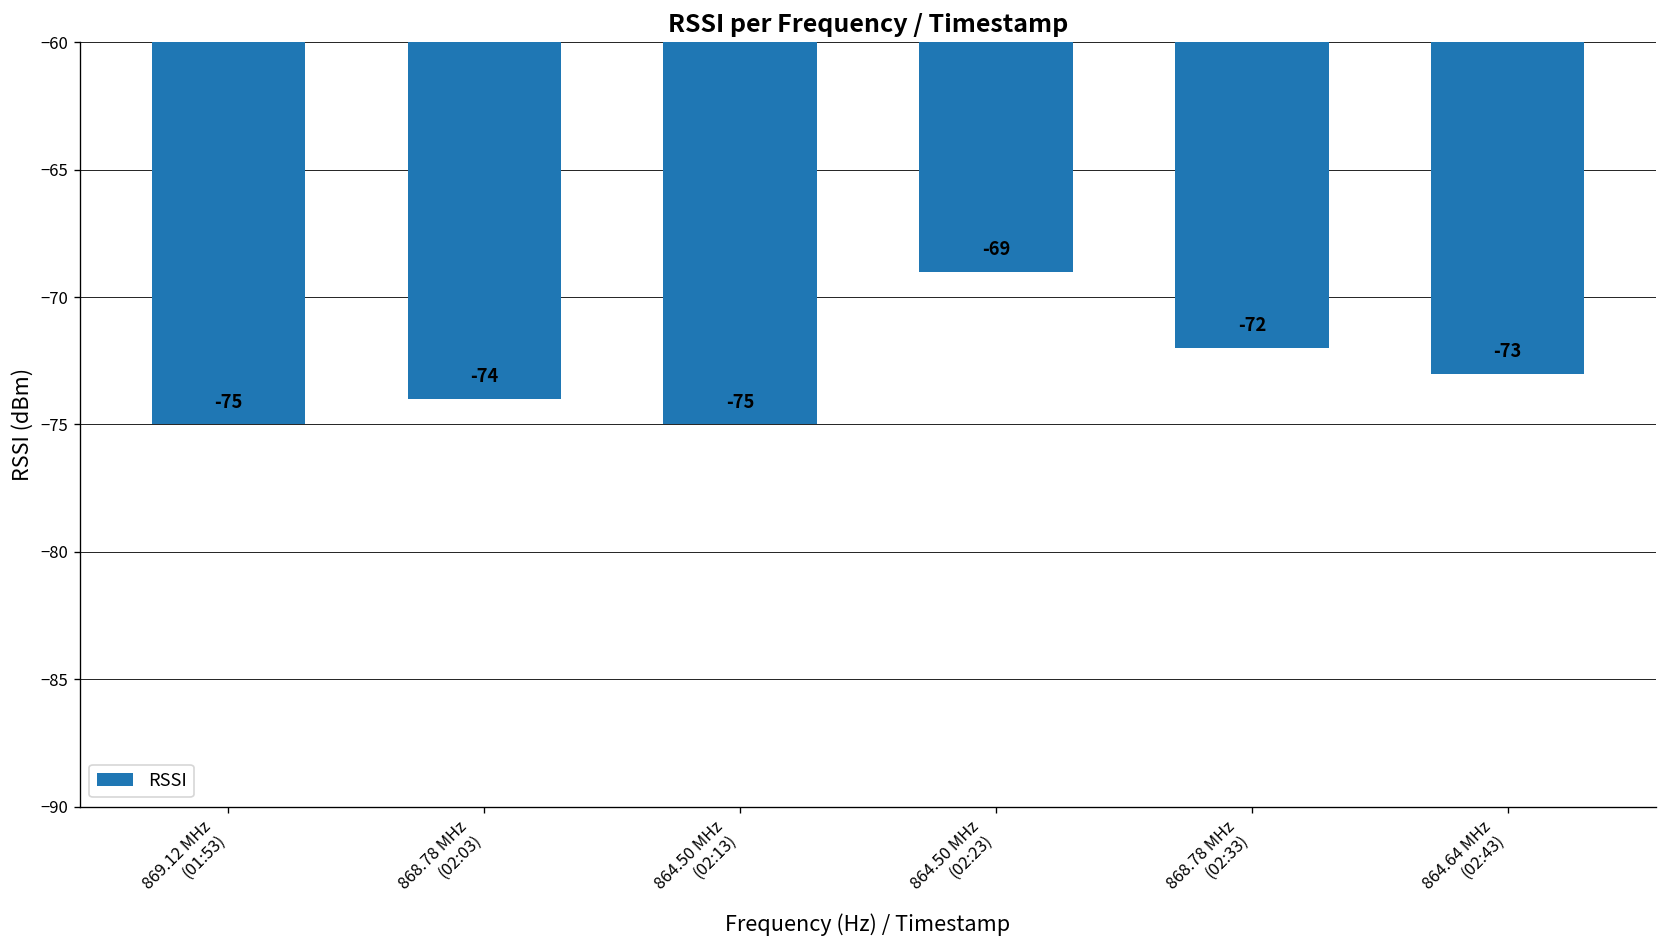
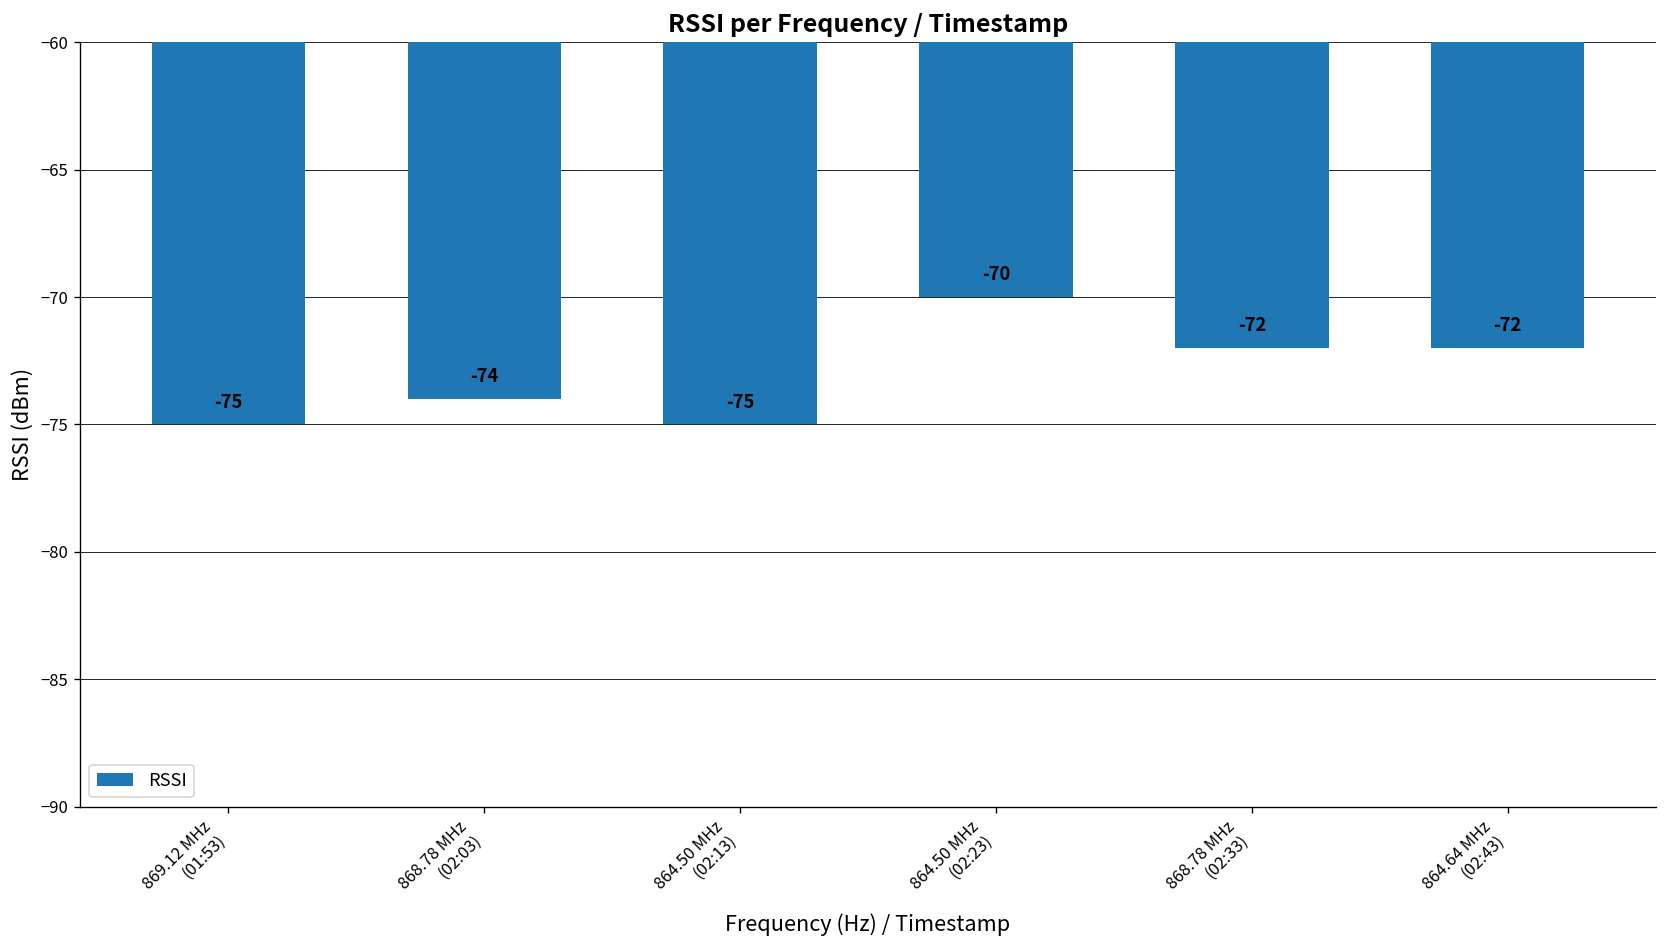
  {
    "869.12 MHz (01:53)": -75,
    "868.78 MHz (02:03)": -74,
    "864.50 MHz (02:13)": -75,
-   "864.50 MHz (02:23)": -69,
+   "864.50 MHz (02:23)": -70,
    "868.78 MHz (02:33)": -72,
-   "864.64 MHz (02:43)": -73
+   "864.64 MHz (02:43)": -72
  }
